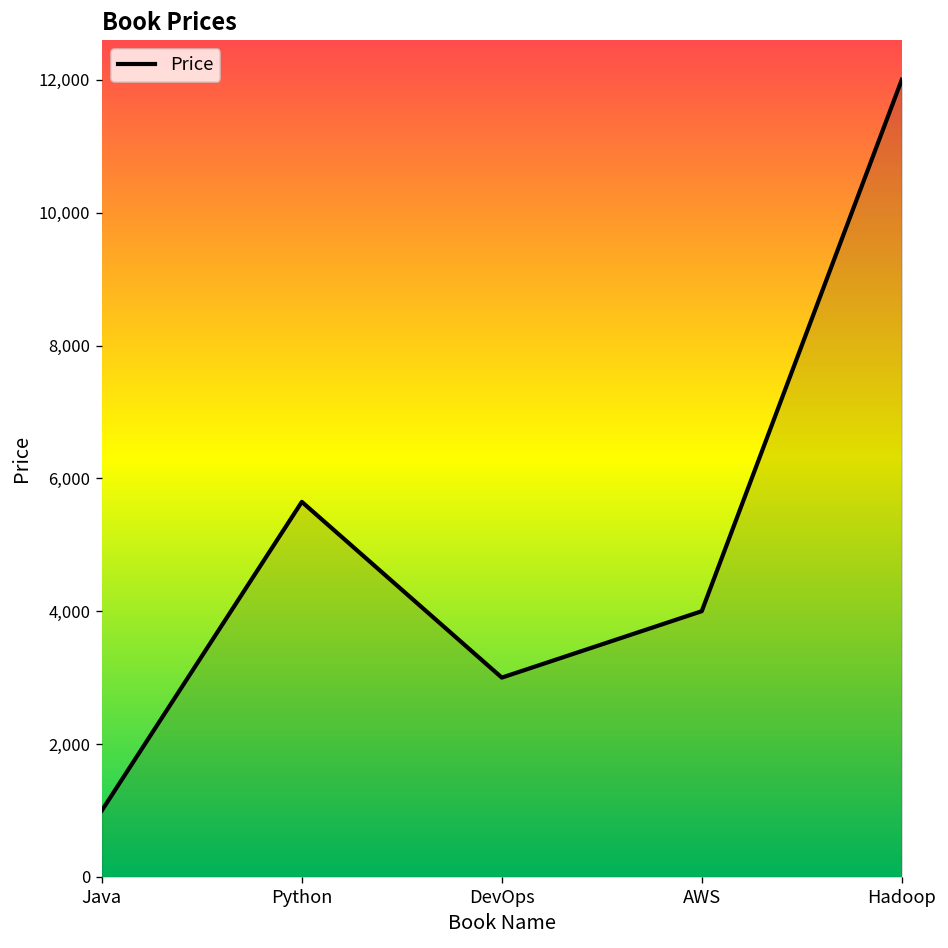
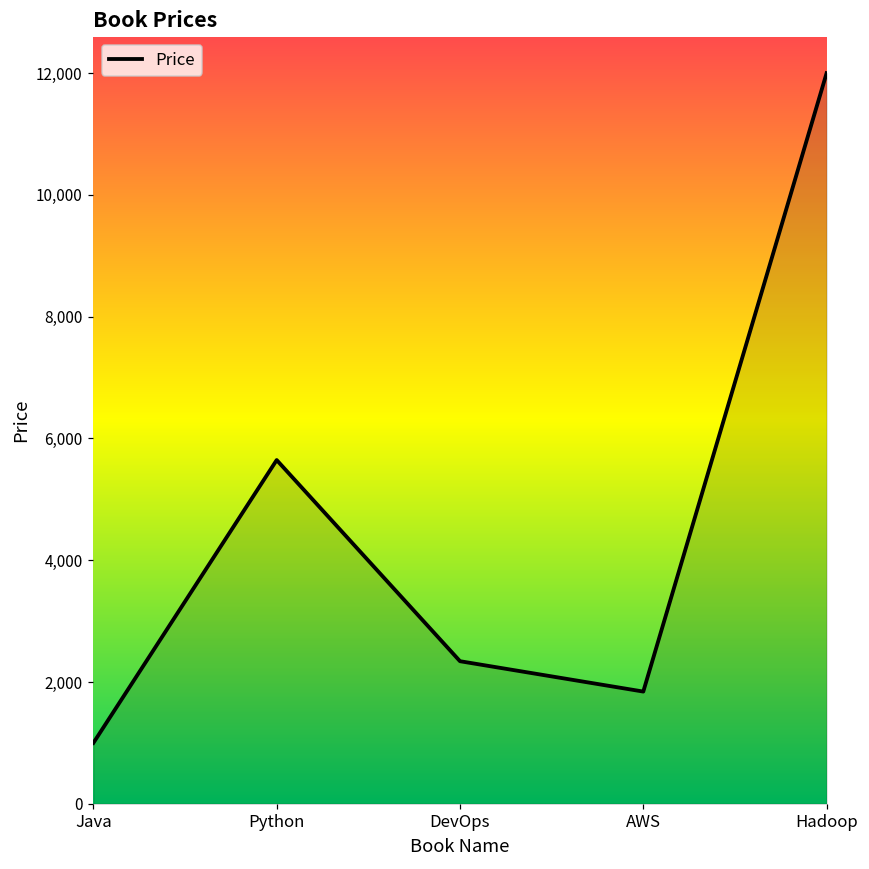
  {
    "Java": "1,000",
    "Python": "5,600",
-   "DevOps": "3,000",
-   "AWS": "4,000",
+   "DevOps": "2,300",
+   "AWS": "1,800",
    "Hadoop": "12,000"
  }
